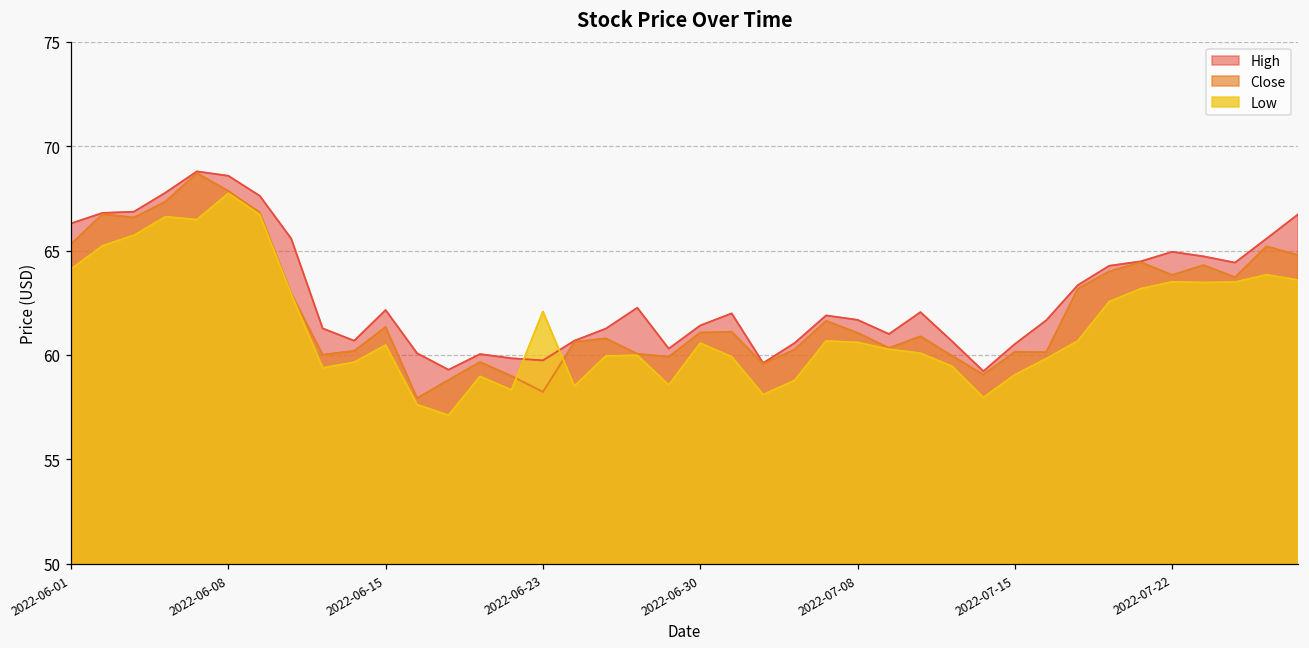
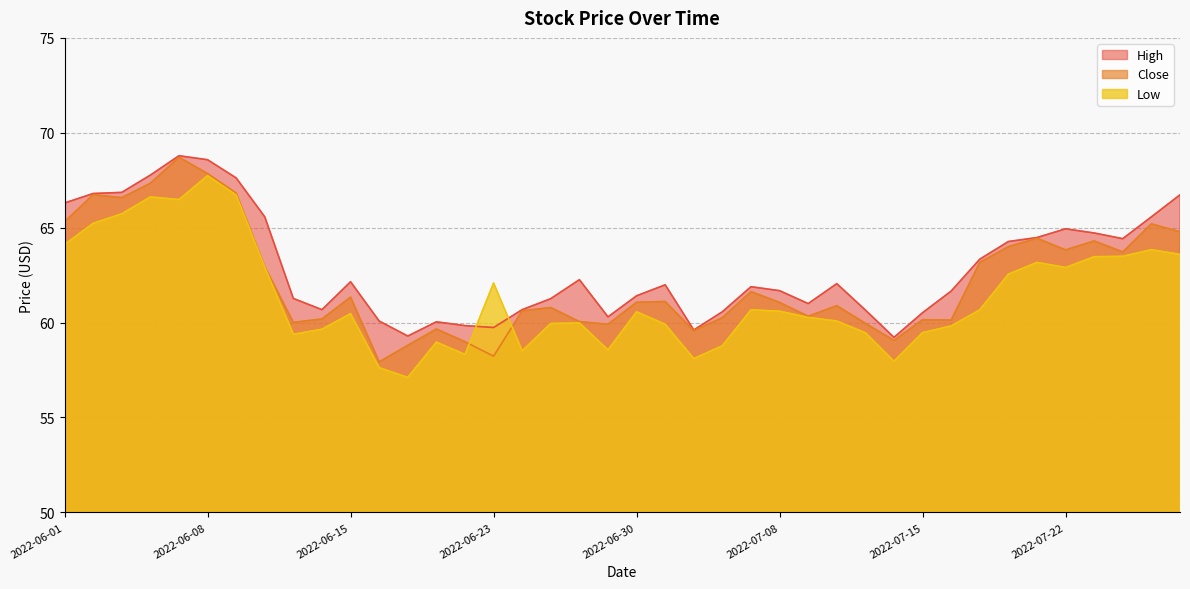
  {
    "Low": {
      "2022-06-01": 64.1,
      "2022-06-15": 60.5,
      "2022-06-23": 62.1,
      "2022-06-30": 60.6,
      "2022-07-08": 60.6,
-     "2022-07-15": 59.1,
-     "2022-07-22": 63.5
+     "2022-07-15": 59.5,
+     "2022-07-22": 62.9
    }
  }
